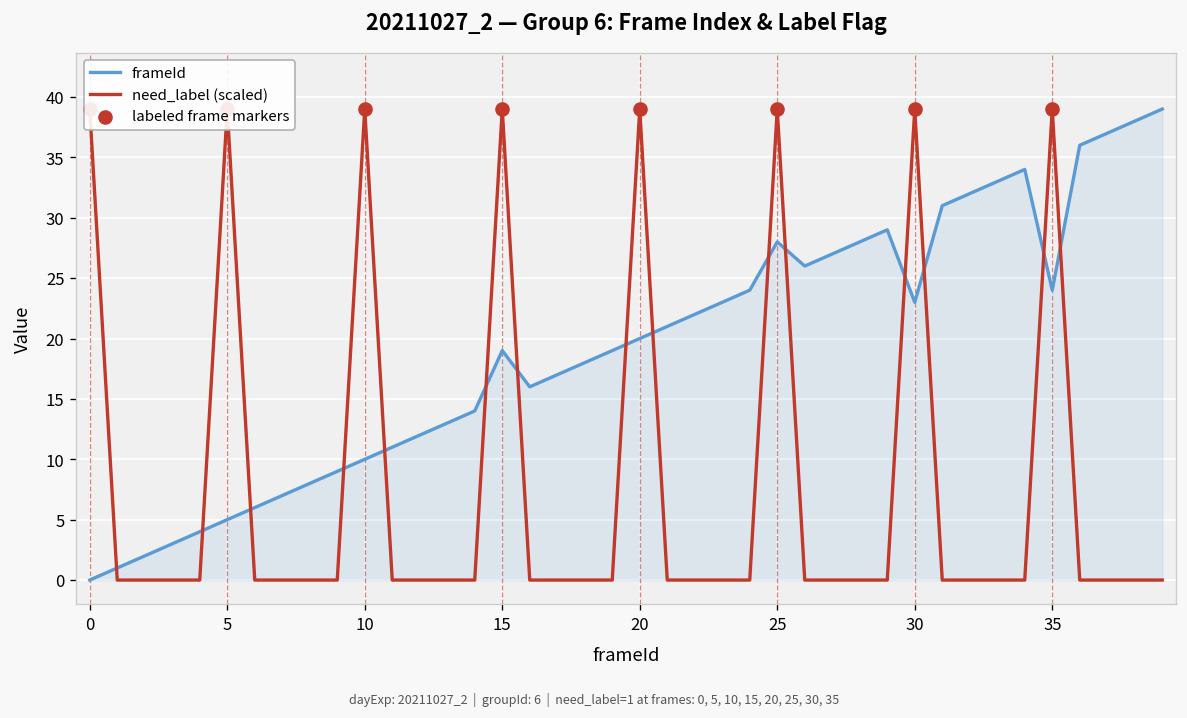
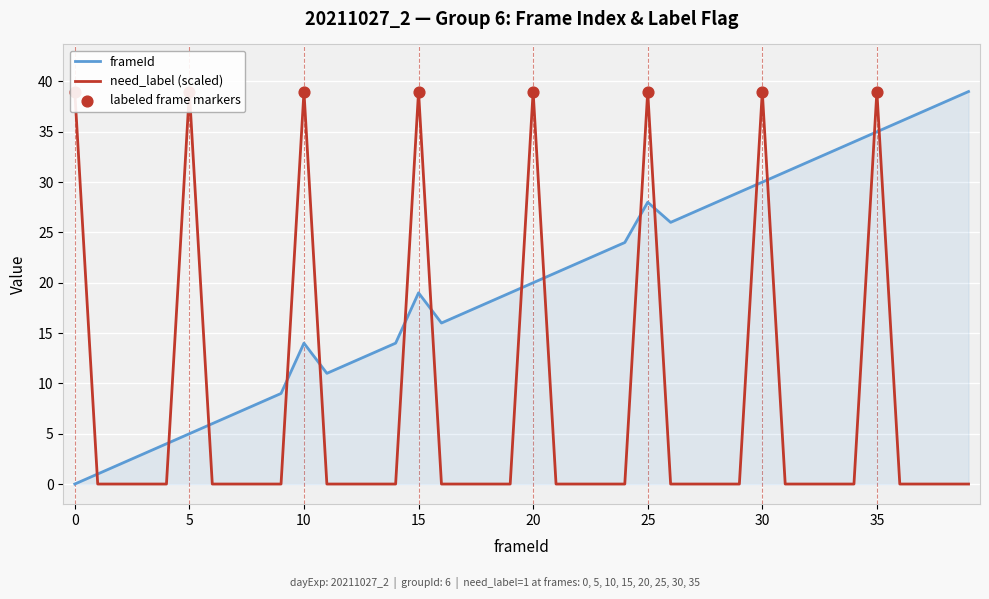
  {
    "frameId": {
      "0": 0,
      "5": 5,
-     "10": 10,
+     "10": 14,
      "15": 19,
      "20": 20,
      "25": 28,
-     "30": 23,
-     "35": 24
+     "30": 30,
+     "35": 35
    }
  }
